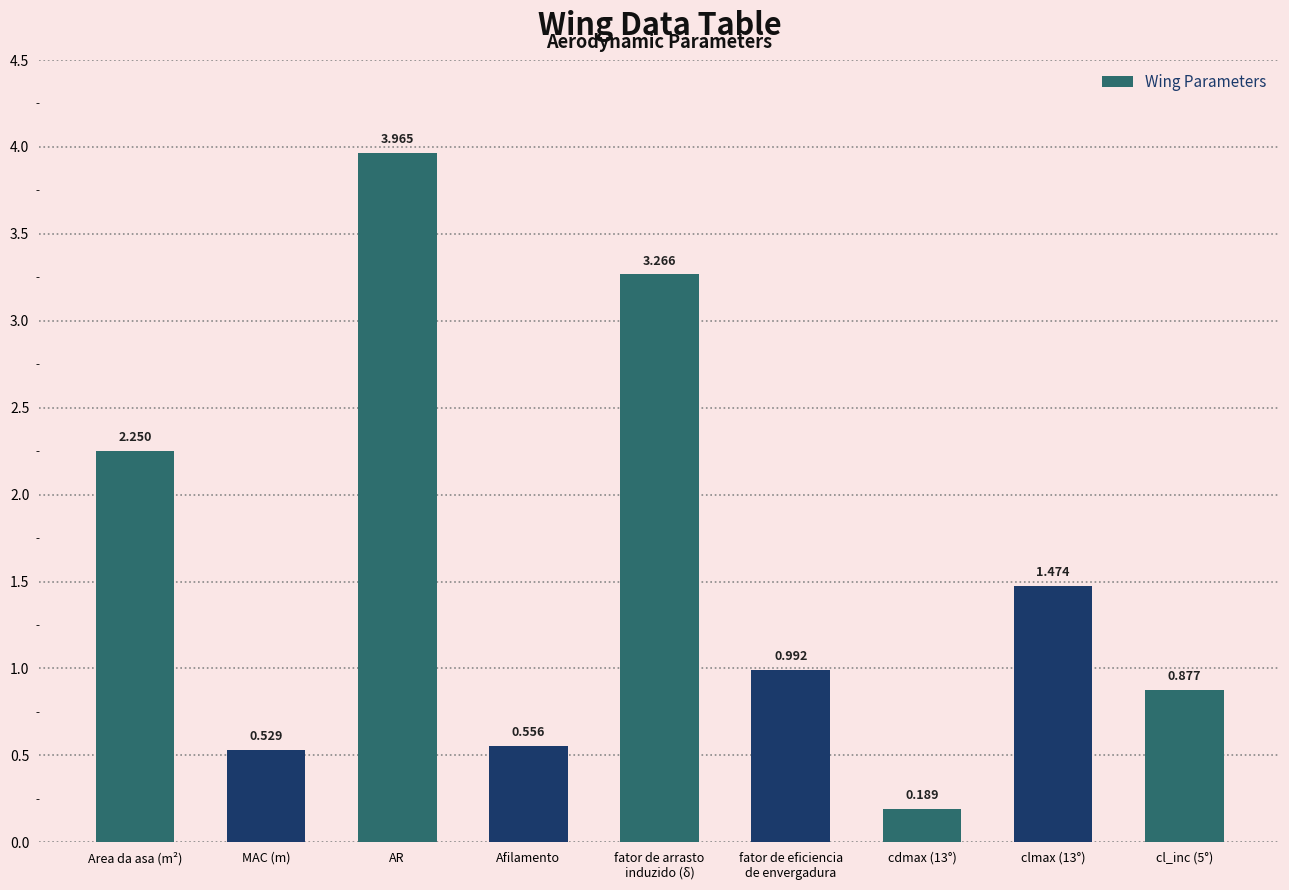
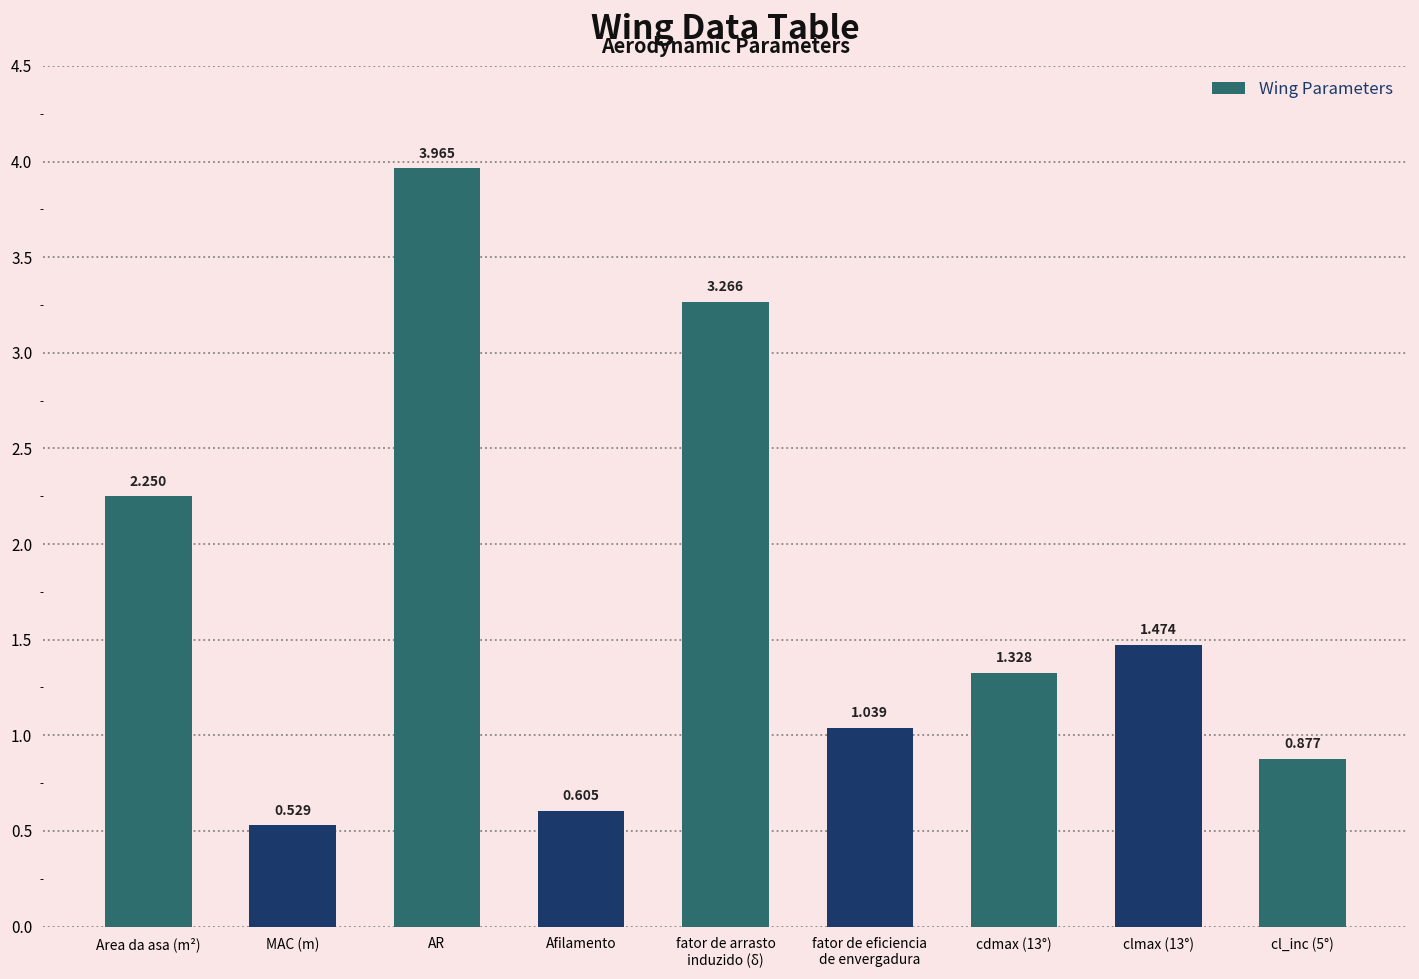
  {
    "Area da asa (m²)": 2.250,
    "MAC (m)": 0.529,
    "AR": 3.965,
-   "Afilamento": 0.556,
+   "Afilamento": 0.605,
    "fator de arrasto induzido (δ)": 3.266,
-   "fator de eficiencia de envergadura": 0.992,
-   "cdmax (13°)": 0.189,
+   "fator de eficiencia de envergadura": 1.039,
+   "cdmax (13°)": 1.328,
    "clmax (13°)": 1.474,
    "cl_inc (5°)": 0.877
  }
